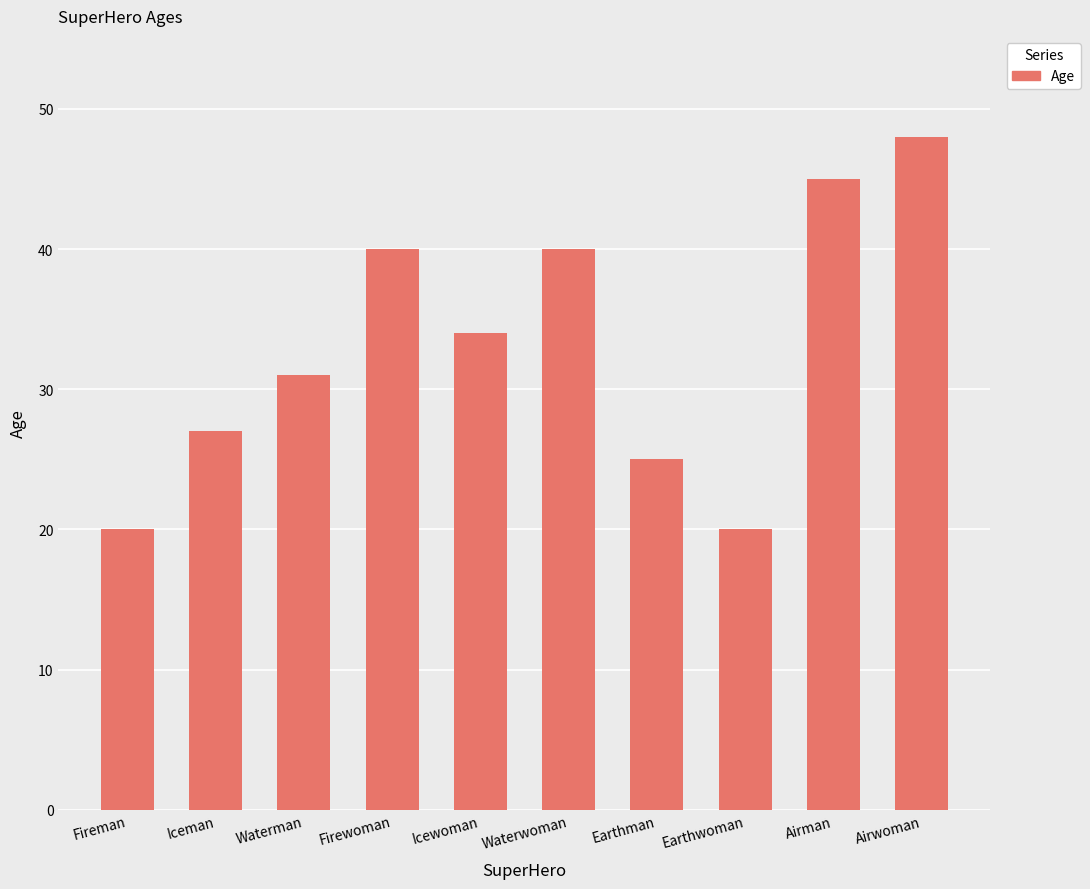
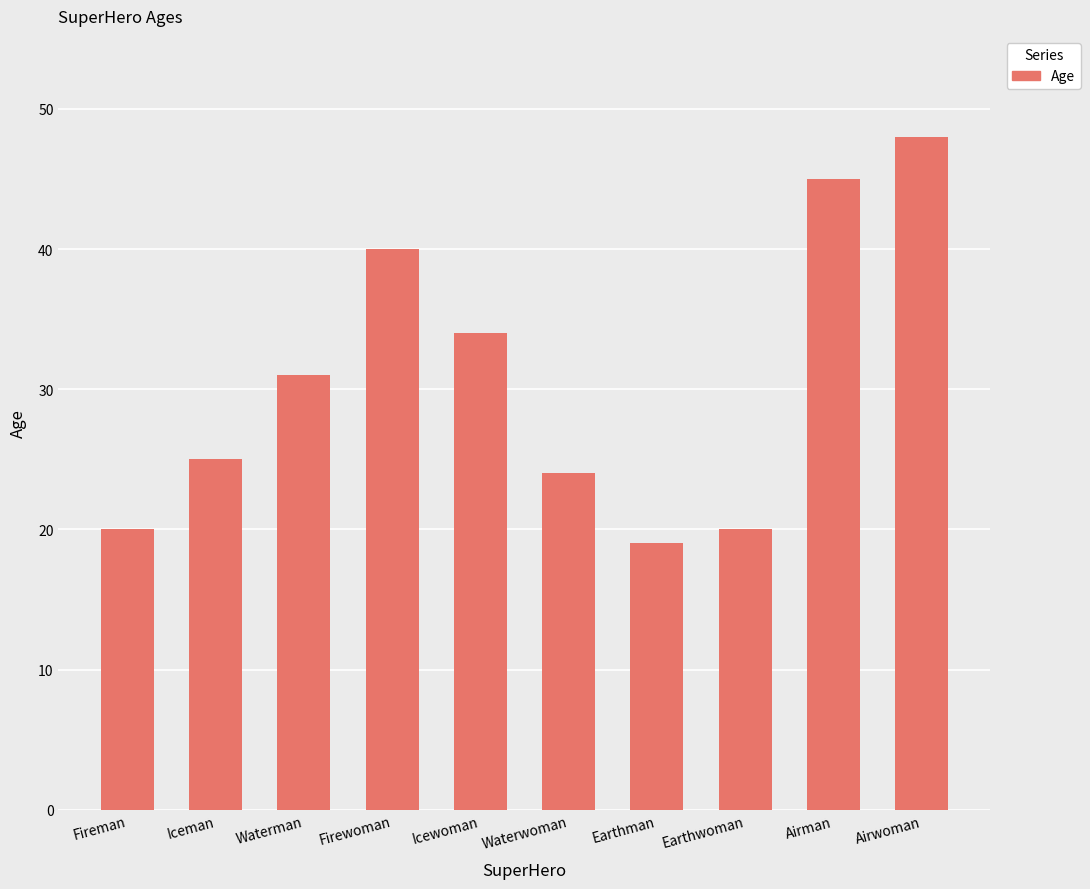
  {
    "Fireman": 20,
-   "Iceman": 27,
+   "Iceman": 25,
    "Waterman": 31,
    "Firewoman": 40,
    "Icewoman": 34,
-   "Waterwoman": 40,
-   "Earthman": 25,
+   "Waterwoman": 24,
+   "Earthman": 19,
    "Earthwoman": 20,
    "Airman": 45,
    "Airwoman": 48
  }
